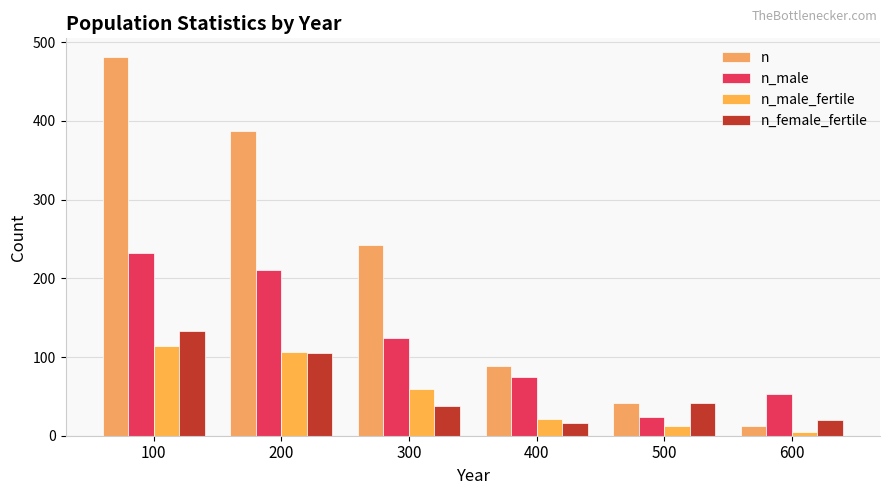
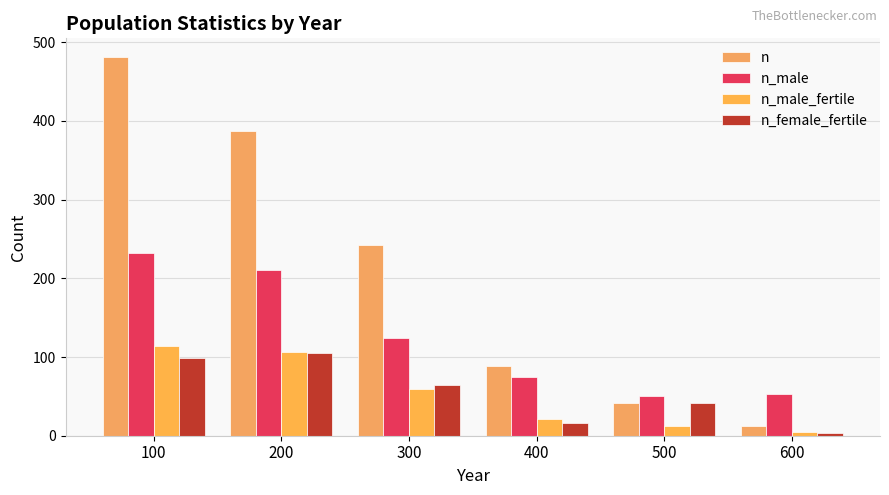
  {
    "n_male": {
      "100": 230,
      "200": 210,
      "300": 120,
      "400": 70,
-     "500": 20,
+     "500": 50,
      "600": 50
    },
    "n_female_fertile": {
-     "100": 130,
+     "100": 100,
      "200": 110,
-     "300": 40,
+     "300": 70,
      "400": 20,
      "500": 40,
-     "600": 20
+     "600": 0
    }
  }
